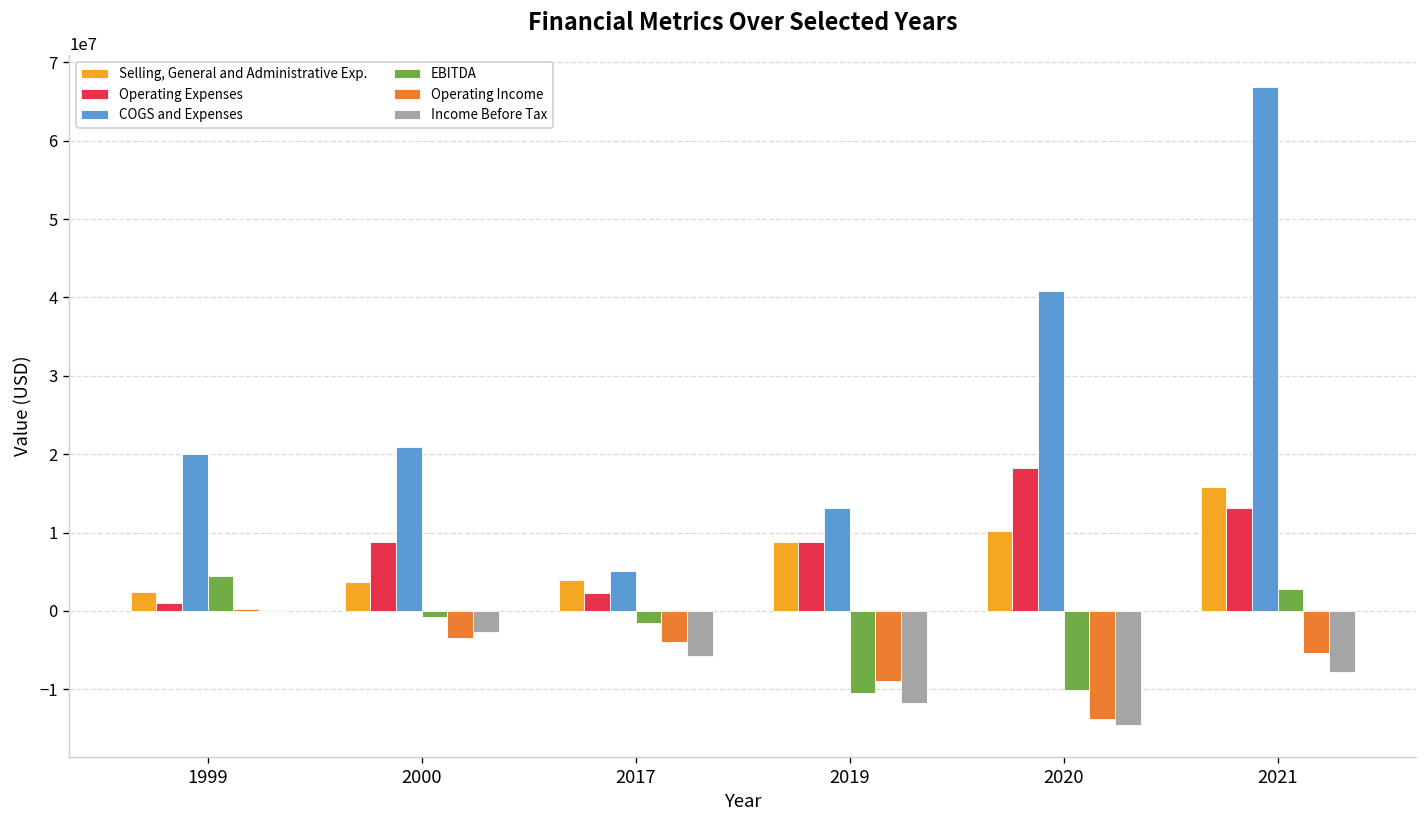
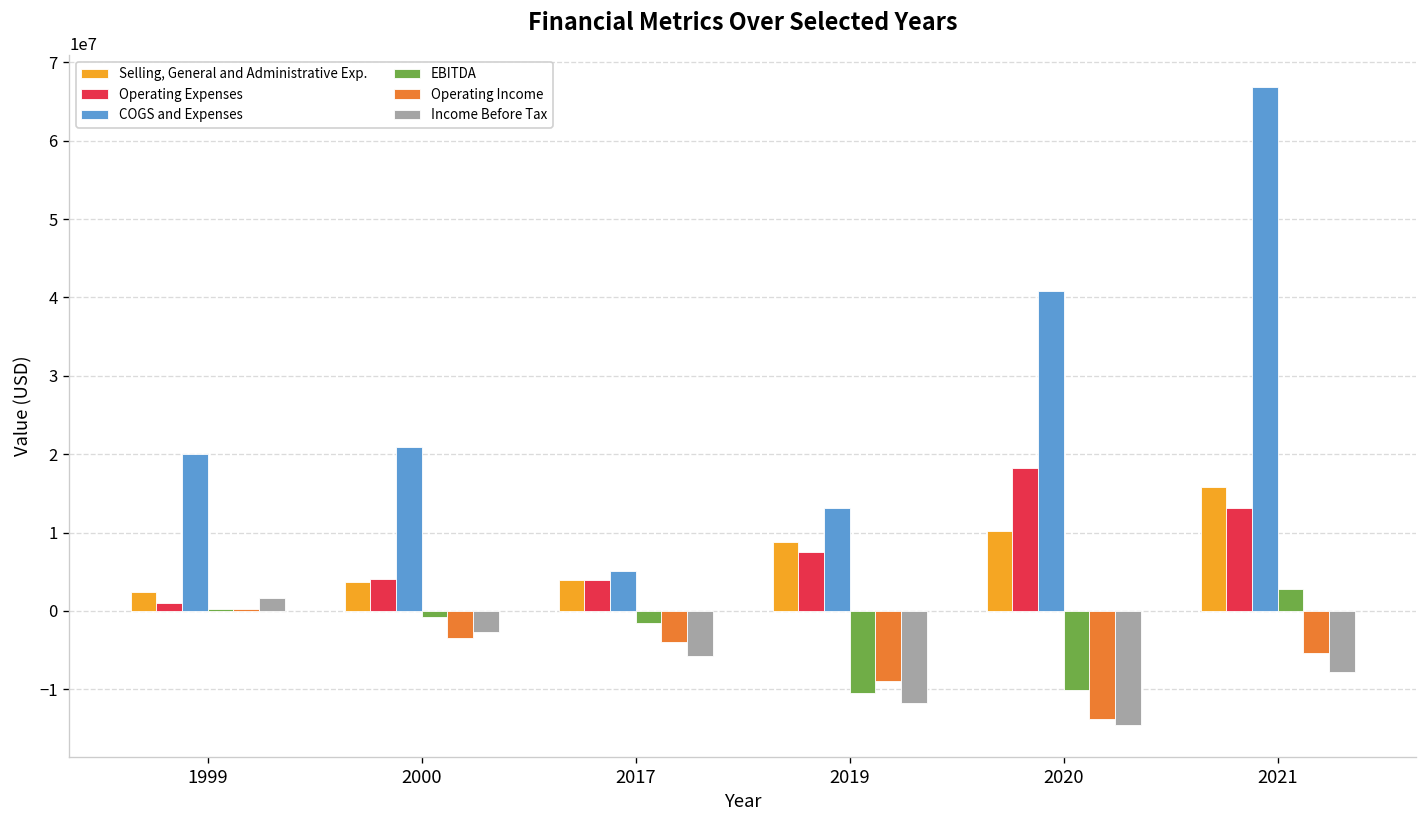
  {
    "Operating Expenses": {
      "1999": 1000000,
-     "2000": 9000000,
-     "2017": 2000000,
-     "2019": 9000000,
+     "2000": 4000000,
+     "2017": 4000000,
+     "2019": 7000000,
      "2020": 18000000,
      "2021": 13000000
    },
    "COGS and Expenses": {
      "1999": 20000000,
      "2000": 21000000,
      "2017": 5000000,
      "2019": 13000000,
      "2020": 41000000,
      "2021": 67000000
    },
    "EBITDA": {
-     "1999": 4000000,
+     "1999": 0,
      "2000": -1000000,
      "2017": -1000000,
      "2019": -10000000,
      "2020": -10000000,
      "2021": 3000000
    },
    "Income Before Tax": {
-     "1999": 0,
+     "1999": 2000000,
      "2000": -3000000,
      "2017": -6000000,
      "2019": -12000000,
      "2020": -15000000,
      "2021": -8000000
    }
  }
